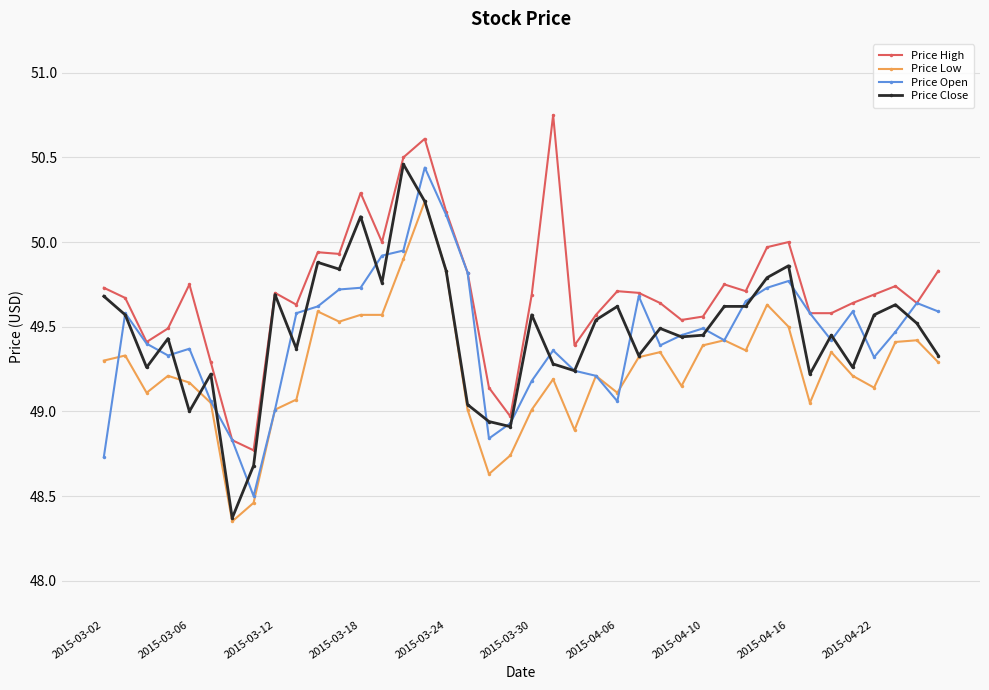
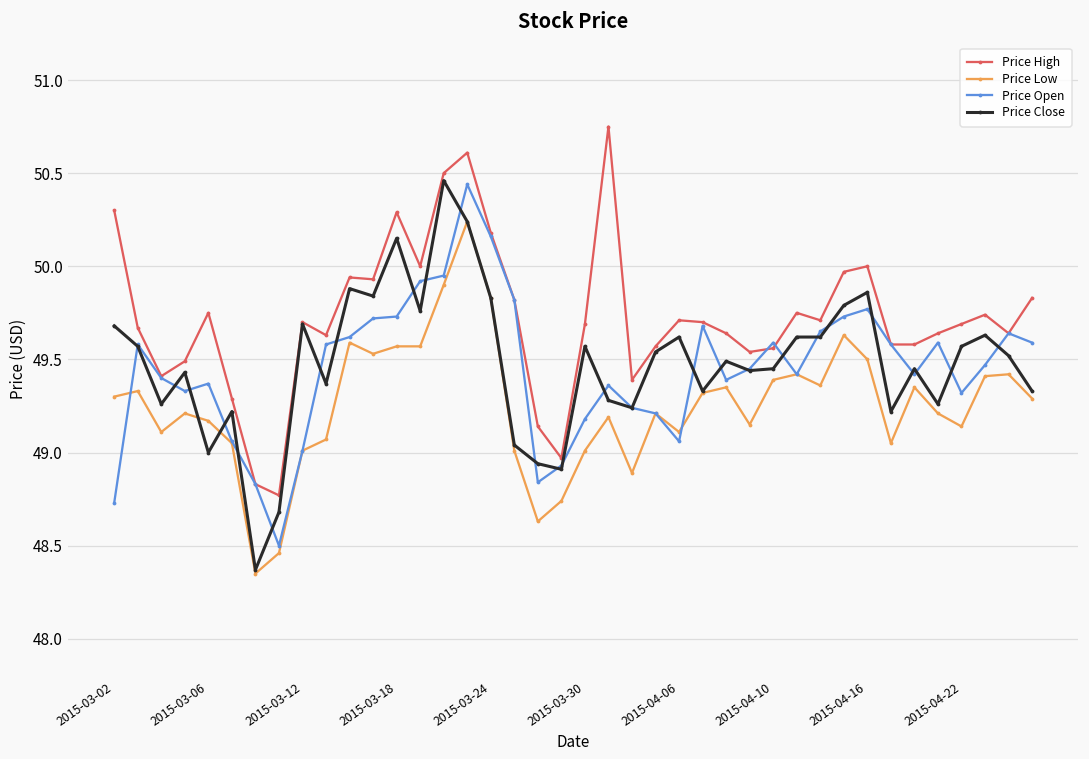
  {
    "Price High": {
-     "2015-03-02": 49.73,
+     "2015-03-02": 50.30,
      "2015-03-06": 49.75,
      "2015-03-18": 50.29,
      "2015-03-24": 50.18,
      "2015-03-30": 49.69,
      "2015-04-06": 49.71,
      "2015-04-10": 49.56,
      "2015-04-16": 50.00,
      "2015-04-22": 49.69
    },
    "Price Low": {
      "2015-03-02": 49.30,
      "2015-03-06": 49.17,
      "2015-03-18": 49.57,
      "2015-03-30": 49.01,
      "2015-04-06": 49.11,
      "2015-04-10": 49.39,
      "2015-04-16": 49.50,
      "2015-04-22": 49.14
    },
    "Price Open": {
      "2015-03-02": 48.73,
      "2015-03-06": 49.37,
      "2015-03-18": 49.73,
      "2015-03-24": 50.16,
      "2015-03-30": 49.18,
      "2015-04-06": 49.06,
-     "2015-04-10": 49.49,
+     "2015-04-10": 49.59,
      "2015-04-16": 49.77,
      "2015-04-22": 49.32
    },
    "Price Close": {
      "2015-03-02": 49.68,
      "2015-03-06": 49.00,
      "2015-03-18": 50.15,
      "2015-03-30": 49.57,
      "2015-04-06": 49.62,
      "2015-04-10": 49.45,
      "2015-04-16": 49.86,
      "2015-04-22": 49.57
    }
  }
